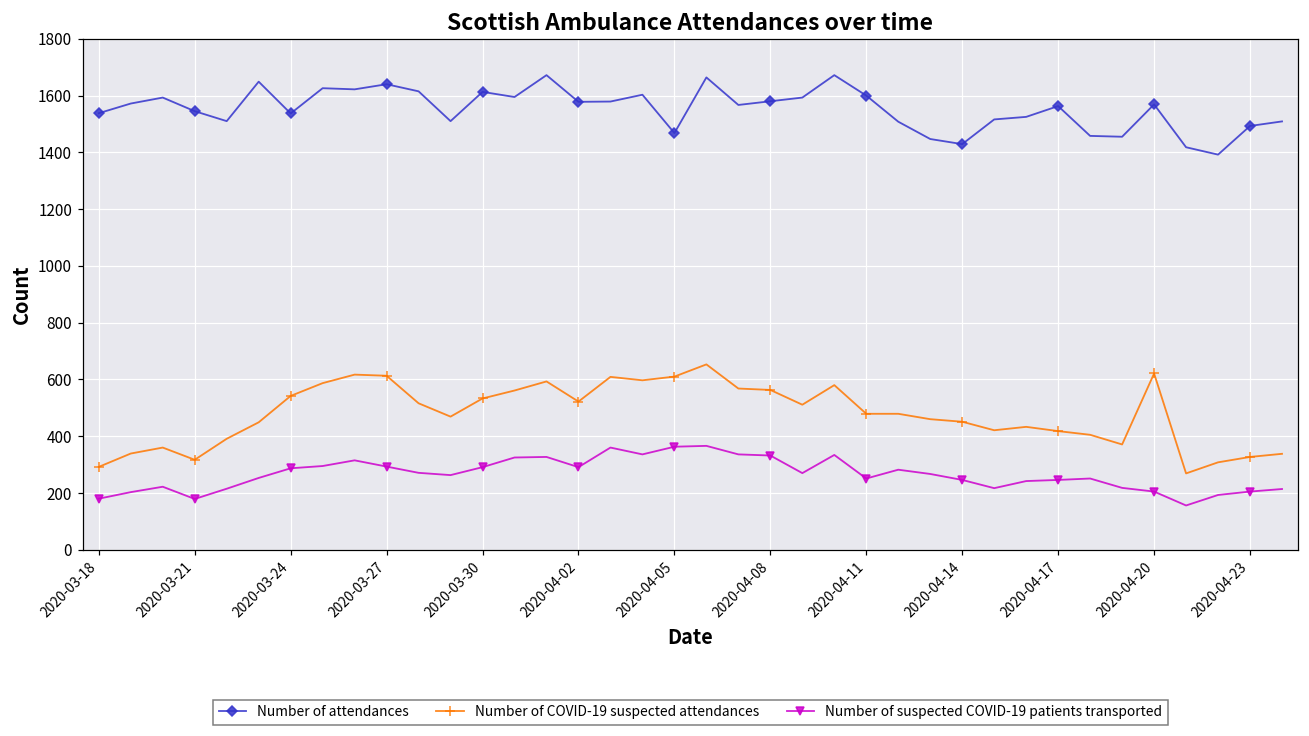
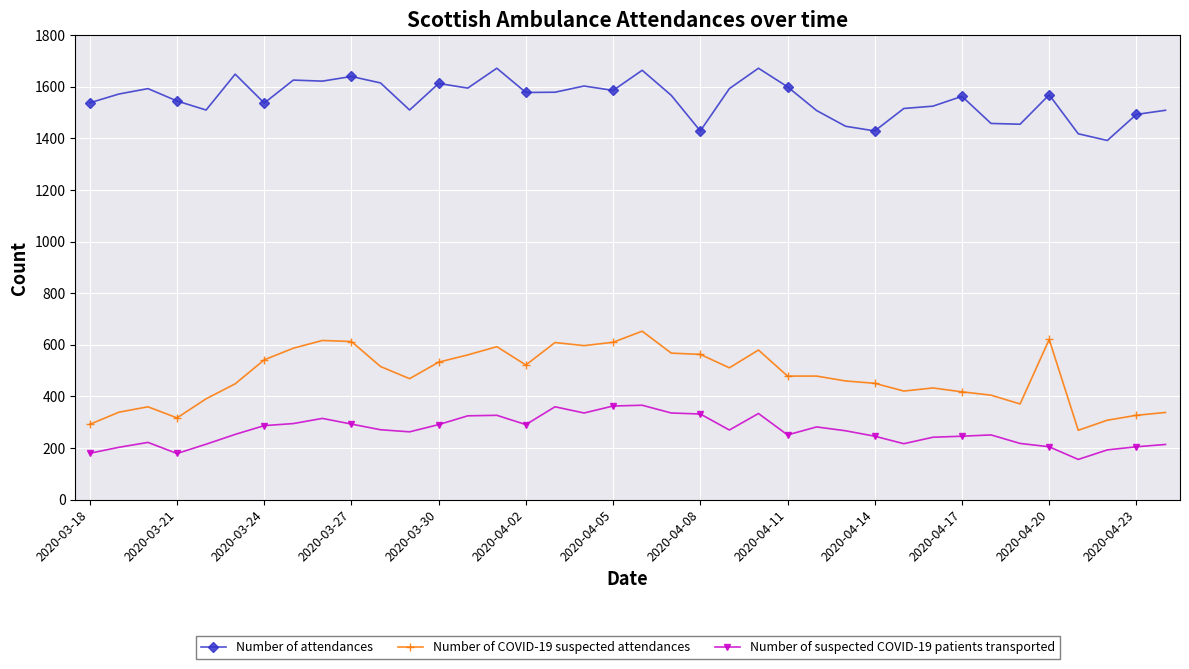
  {
    "Number of attendances": {
      "2020-03-18": 1540,
      "2020-03-21": 1550,
      "2020-03-24": 1540,
      "2020-03-27": 1640,
      "2020-03-30": 1610,
      "2020-04-02": 1580,
-     "2020-04-05": 1470,
-     "2020-04-08": 1580,
+     "2020-04-05": 1590,
+     "2020-04-08": 1430,
      "2020-04-11": 1600,
      "2020-04-14": 1430,
      "2020-04-17": 1560,
      "2020-04-20": 1570,
      "2020-04-23": 1490
    },
    "Number of COVID-19 suspected attendances": {
      "2020-03-18": 290,
      "2020-03-21": 320,
      "2020-03-24": 540,
      "2020-03-27": 610,
      "2020-03-30": 530,
      "2020-04-02": 520,
      "2020-04-05": 610,
      "2020-04-08": 560,
      "2020-04-11": 480,
      "2020-04-14": 450,
      "2020-04-17": 420,
      "2020-04-20": 620,
      "2020-04-23": 330
    },
    "Number of suspected COVID-19 patients transported": {
      "2020-03-18": 180,
      "2020-03-21": 180,
      "2020-03-24": 290,
      "2020-03-27": 290,
      "2020-03-30": 290,
      "2020-04-02": 290,
      "2020-04-05": 360,
      "2020-04-08": 330,
      "2020-04-11": 250,
      "2020-04-14": 250,
      "2020-04-17": 250,
      "2020-04-20": 210,
      "2020-04-23": 210
    }
  }
